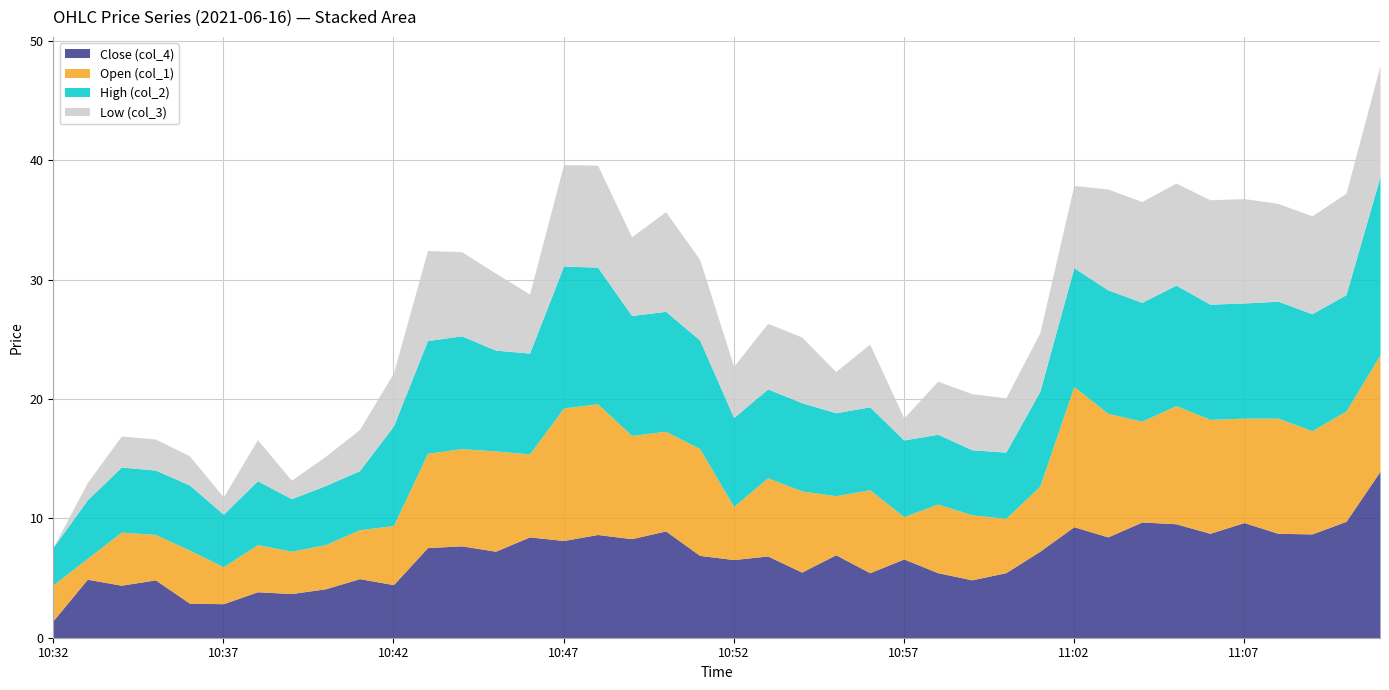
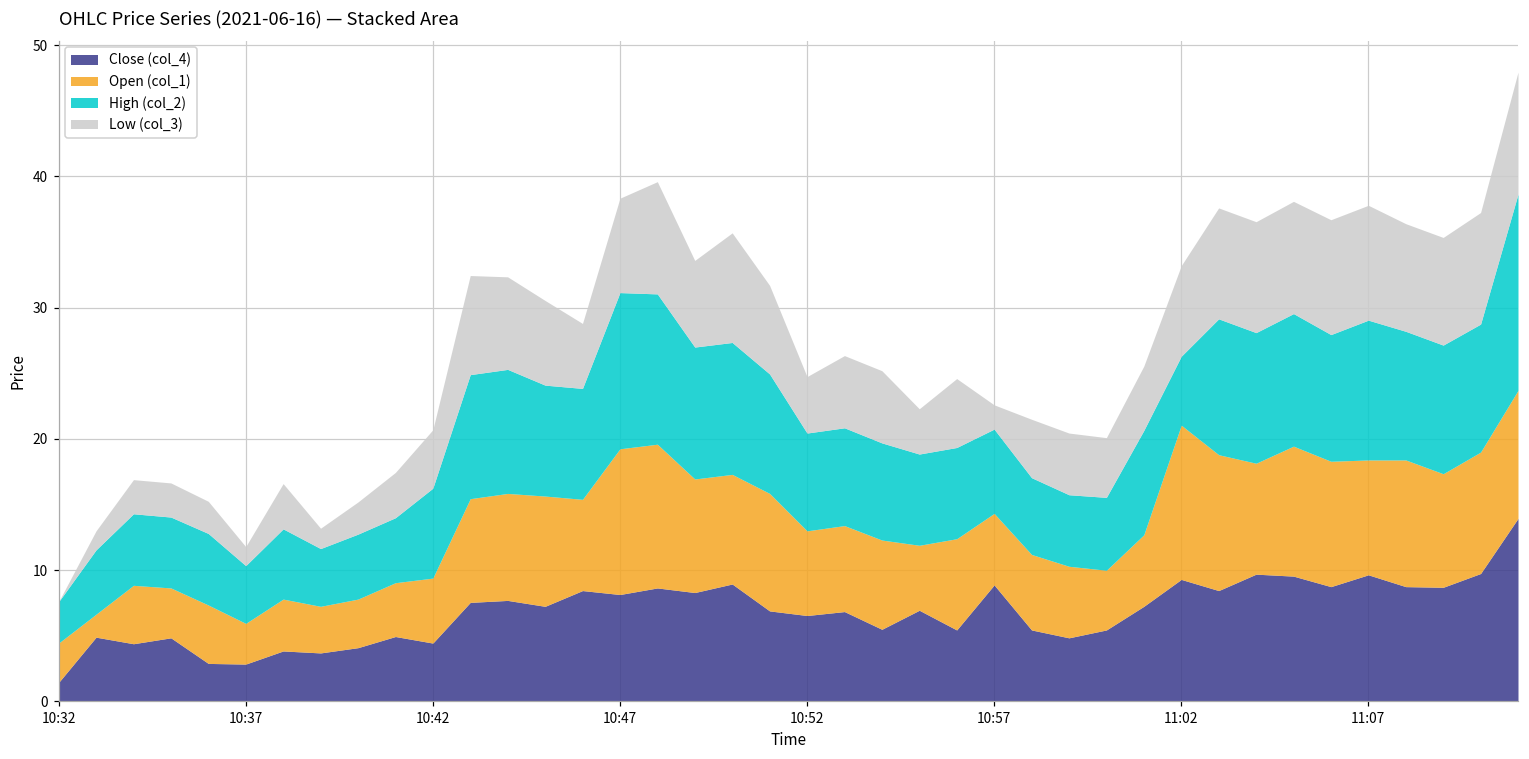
  {
    "Close (col_4)": {
      "10:32": 1.5,
      "10:37": 2.9,
      "10:42": 4.5,
      "10:47": 8.2,
      "10:52": 6.6,
-     "10:57": 6.6,
+     "10:57": 8.9,
      "11:02": 9.3,
      "11:07": 9.7
    },
    "Open (col_1)": {
      "10:32": 3.0,
      "10:37": 3.1,
      "10:42": 5.0,
      "10:47": 11.1,
-     "10:52": 4.5,
-     "10:57": 3.6,
+     "10:52": 6.5,
+     "10:57": 5.5,
      "11:02": 11.8,
      "11:07": 8.8
    },
    "High (col_2)": {
      "10:37": 4.4,
-     "10:42": 8.4,
+     "10:42": 6.9,
      "10:47": 11.9,
      "10:52": 7.5,
      "10:57": 6.4,
-     "11:02": 10.0,
-     "11:07": 9.7
+     "11:02": 5.3,
+     "11:07": 10.7
    },
    "Low (col_3)": {
      "10:37": 1.5,
      "10:42": 4.5,
-     "10:47": 8.5,
+     "10:47": 7.2,
      "10:52": 4.3,
      "10:57": 1.9,
      "11:02": 6.9,
      "11:07": 8.8
    }
  }
